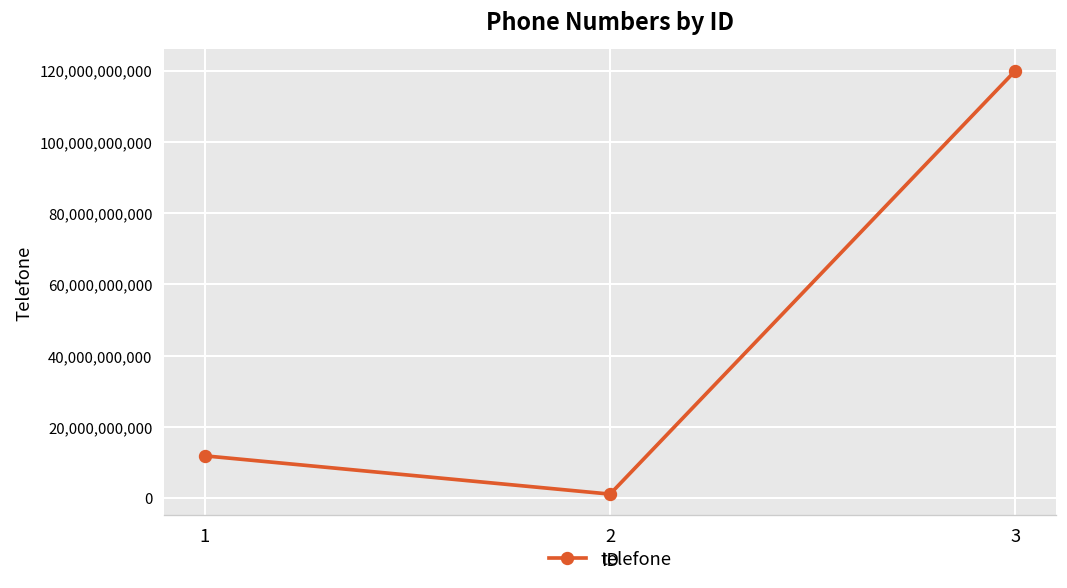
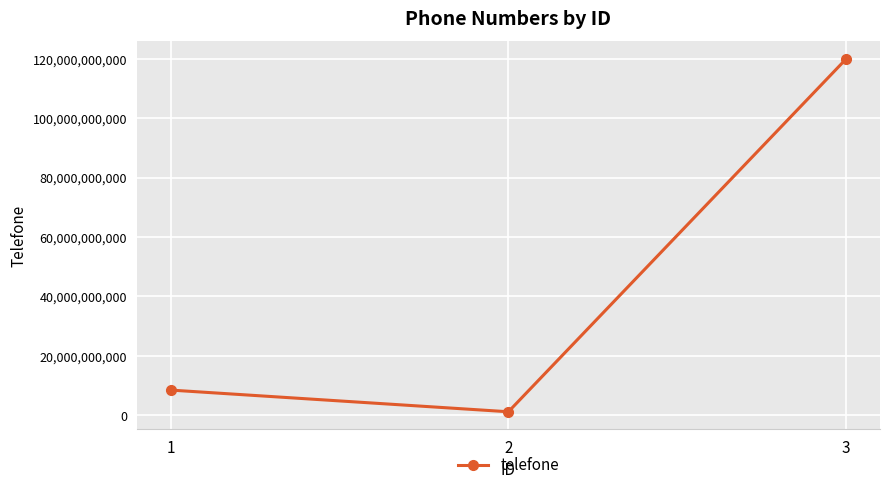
  {
-   "1": "12,000,000,000",
+   "1": "8,000,000,000",
    "2": "1,000,000,000",
    "3": "120,000,000,000"
  }
